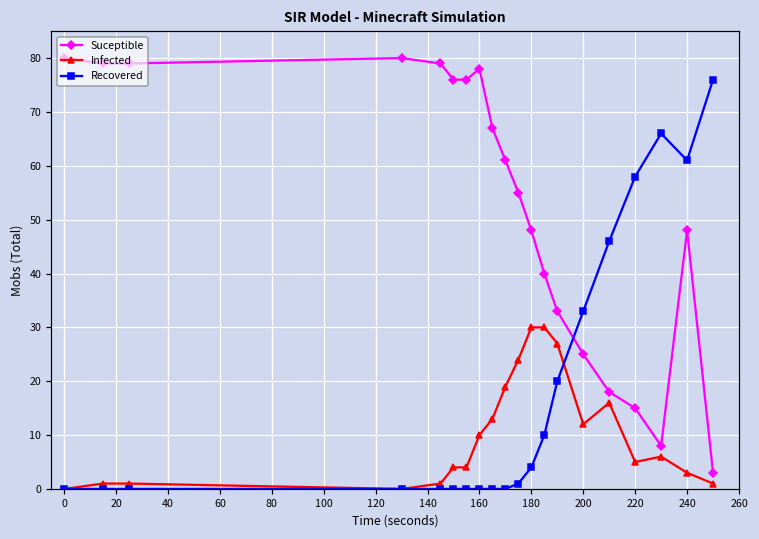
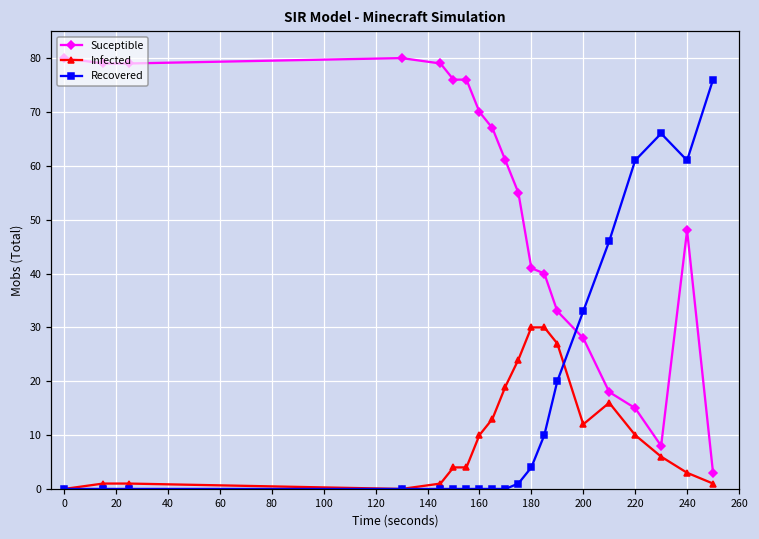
  {
    "Suceptible": {
-     "160": 78,
-     "180": 48,
-     "200": 25,
+     "160": 70,
+     "180": 41,
+     "200": 28,
      "220": 15,
      "240": 48
    },
    "Infected": {
      "160": 10,
      "180": 30,
      "200": 12,
-     "220": 5,
+     "220": 10,
      "240": 3
    },
    "Recovered": {
      "160": 0,
      "180": 4,
      "200": 33,
-     "220": 58,
+     "220": 61,
      "240": 61
    }
  }
